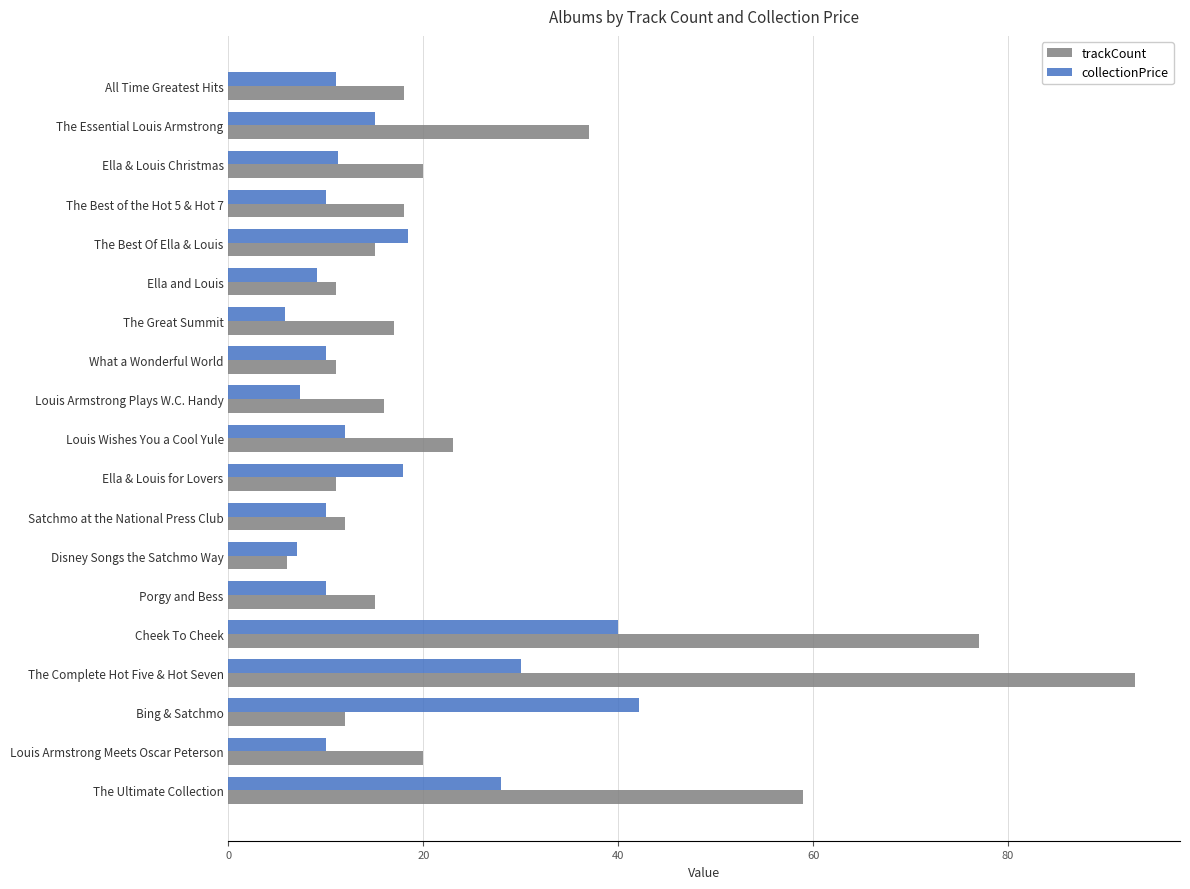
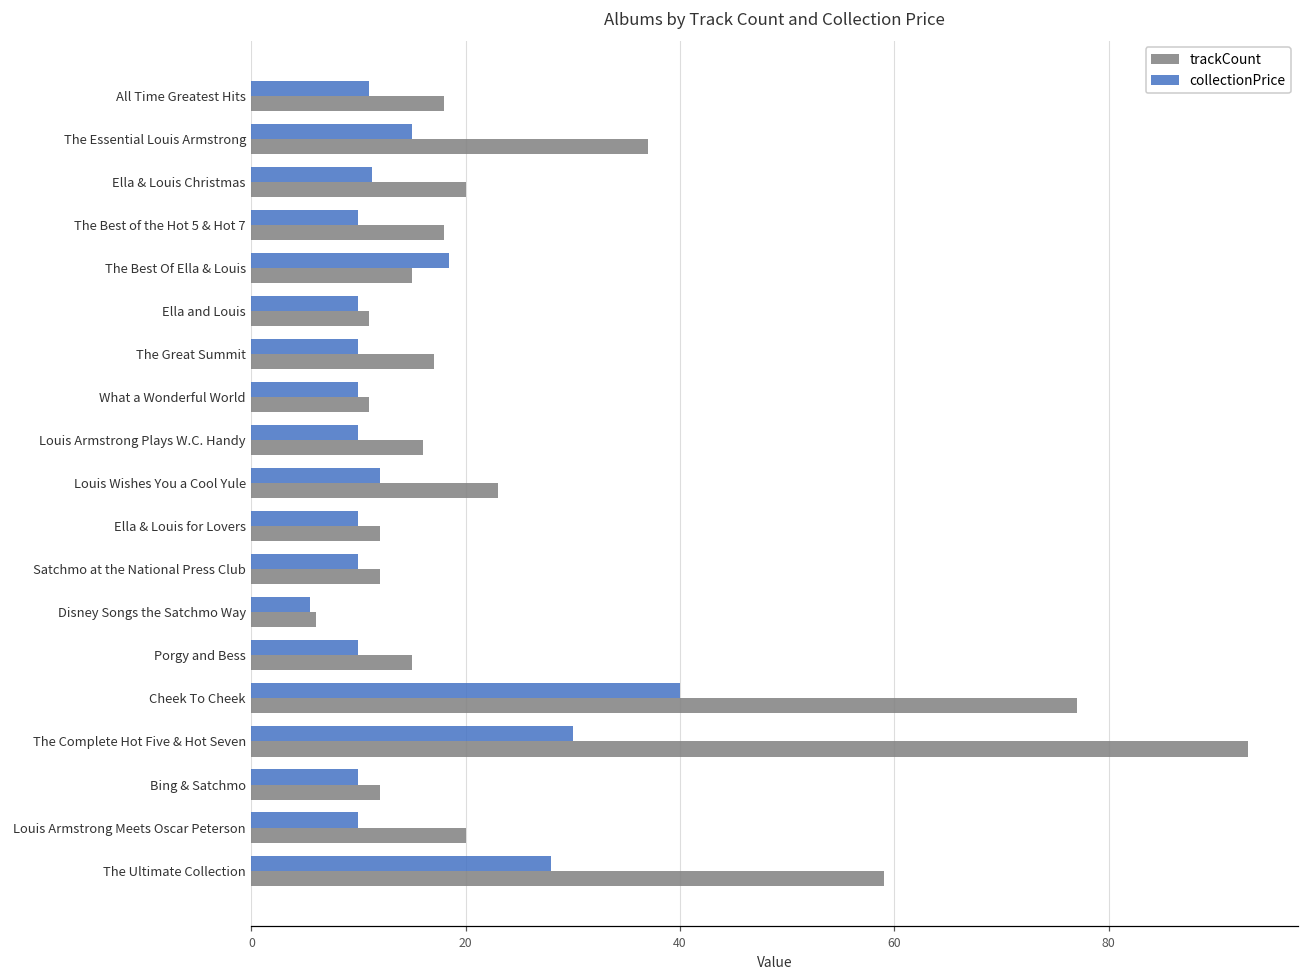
  {
    "trackCount": {
      "All Time Greatest Hits": 18,
      "The Essential Louis Armstrong": 37,
      "Ella & Louis Christmas": 20,
      "The Best of the Hot 5 & Hot 7": 18,
      "The Best Of Ella & Louis": 15,
      "Ella and Louis": 11,
      "The Great Summit": 17,
      "What a Wonderful World": 11,
      "Louis Armstrong Plays W.C. Handy": 16,
      "Louis Wishes You a Cool Yule": 23,
-     "Ella & Louis for Lovers": 11,
+     "Ella & Louis for Lovers": 12,
      "Satchmo at the National Press Club": 12,
      "Disney Songs the Satchmo Way": 6,
      "Porgy and Bess": 15,
      "Cheek To Cheek": 77,
      "The Complete Hot Five & Hot Seven": 93,
      "Bing & Satchmo": 12,
      "Louis Armstrong Meets Oscar Peterson": 20,
      "The Ultimate Collection": 59
    },
    "collectionPrice": {
      "All Time Greatest Hits": 11,
      "The Essential Louis Armstrong": 15,
      "Ella & Louis Christmas": 11,
      "The Best of the Hot 5 & Hot 7": 10,
      "The Best Of Ella & Louis": 18,
-     "Ella and Louis": 9,
-     "The Great Summit": 6,
+     "Ella and Louis": 10,
+     "The Great Summit": 10,
      "What a Wonderful World": 10,
-     "Louis Armstrong Plays W.C. Handy": 7,
+     "Louis Armstrong Plays W.C. Handy": 10,
      "Louis Wishes You a Cool Yule": 12,
-     "Ella & Louis for Lovers": 18,
+     "Ella & Louis for Lovers": 10,
      "Satchmo at the National Press Club": 10,
-     "Disney Songs the Satchmo Way": 7,
+     "Disney Songs the Satchmo Way": 5,
      "Porgy and Bess": 10,
      "Cheek To Cheek": 40,
      "The Complete Hot Five & Hot Seven": 30,
-     "Bing & Satchmo": 42,
+     "Bing & Satchmo": 10,
      "Louis Armstrong Meets Oscar Peterson": 10,
      "The Ultimate Collection": 28
    }
  }
